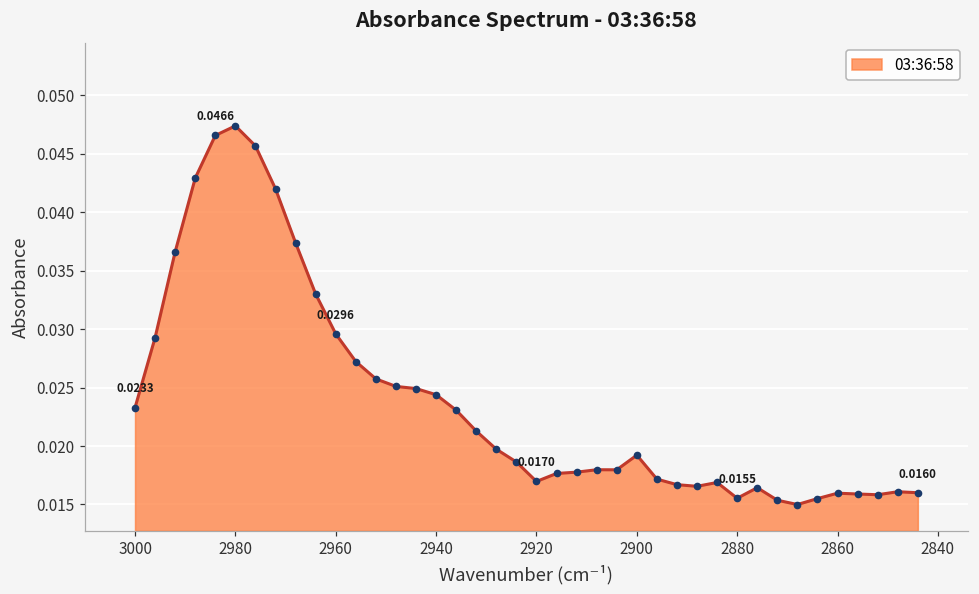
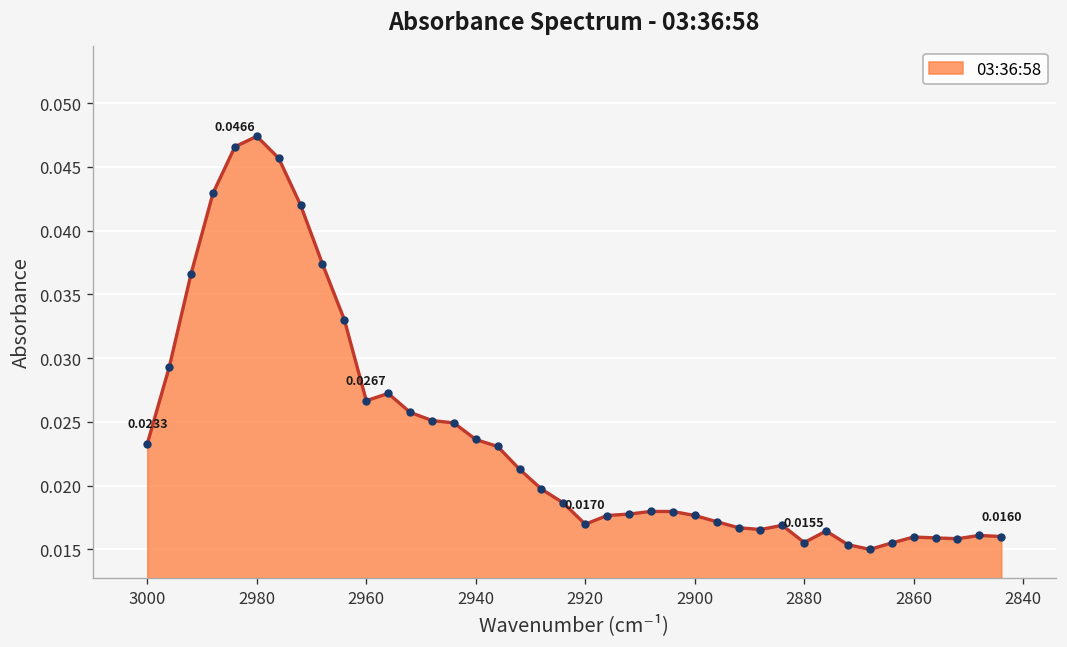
  {
    "3000": 0.0233,
-   "2960": 0.0296,
-   "2940": 0.0244,
-   "2900": 0.0192
+   "2960": 0.0267,
+   "2940": 0.0236,
+   "2900": 0.0177
  }
